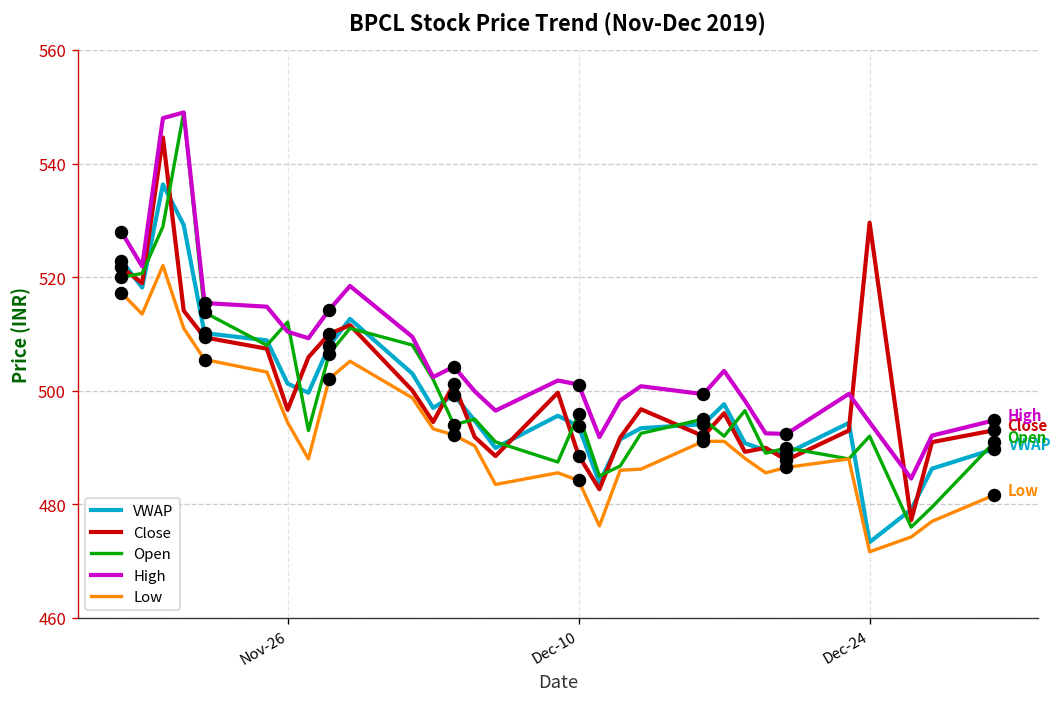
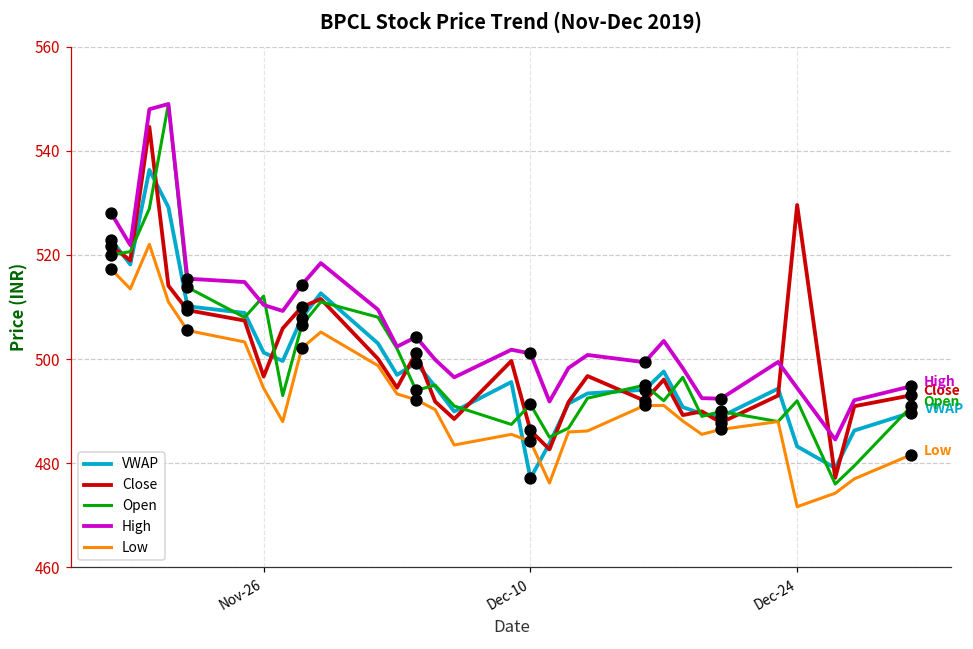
  {
    "VWAP": {
      "Nov-26": 501,
-     "Dec-10": 494,
-     "Dec-24": 473
+     "Dec-10": 477,
+     "Dec-24": 483
    },
    "Close": {
      "Nov-26": 497,
-     "Dec-10": 489,
+     "Dec-10": 486,
      "Dec-24": 530
    },
    "Open": {
      "Nov-26": 512,
-     "Dec-10": 496,
+     "Dec-10": 491,
      "Dec-24": 492
    },
    "High": {
      "Nov-26": 510,
      "Dec-24": 494
    },
    "Low": {
      "Nov-26": 494,
      "Dec-24": 472
    }
  }
